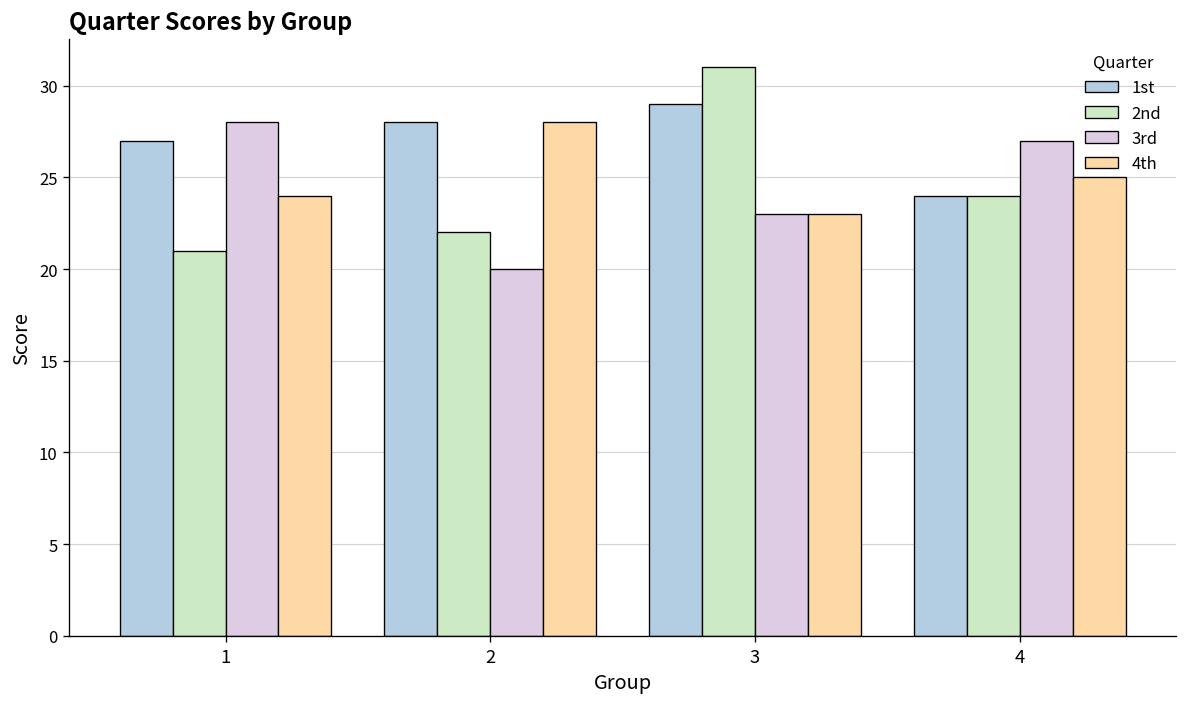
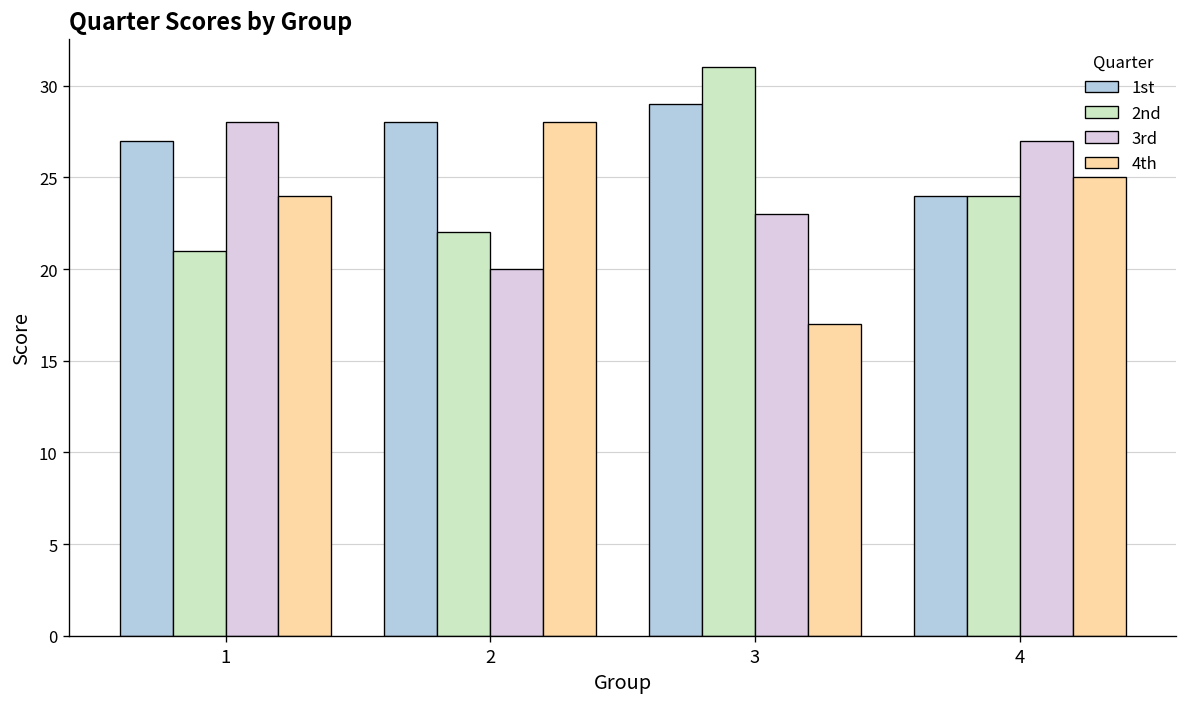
  {
    "4th": {
      "1": 24,
      "2": 28,
-     "3": 23,
+     "3": 17,
      "4": 25
    }
  }
